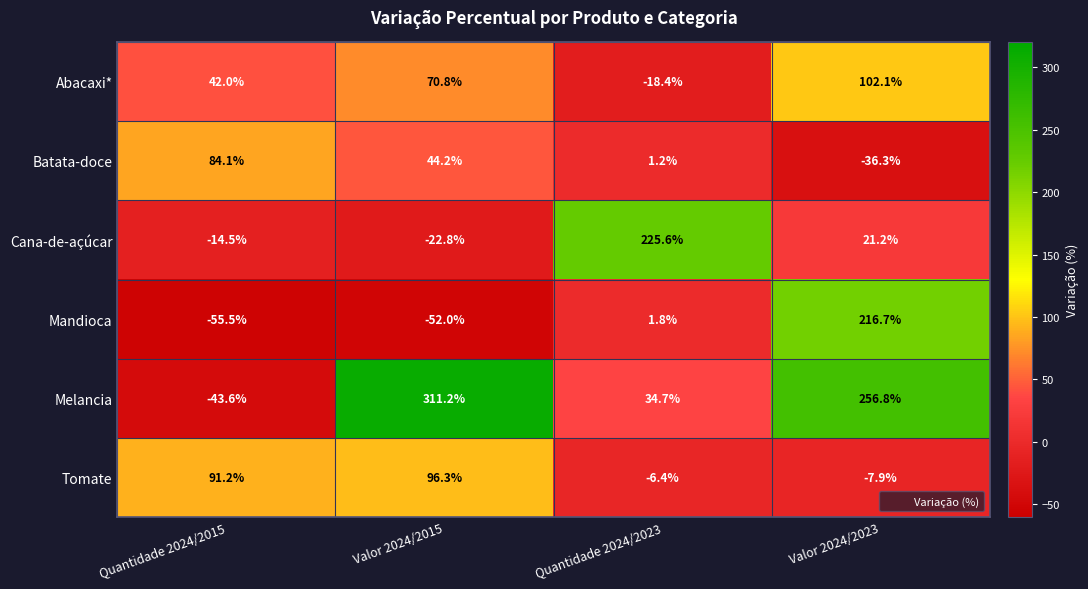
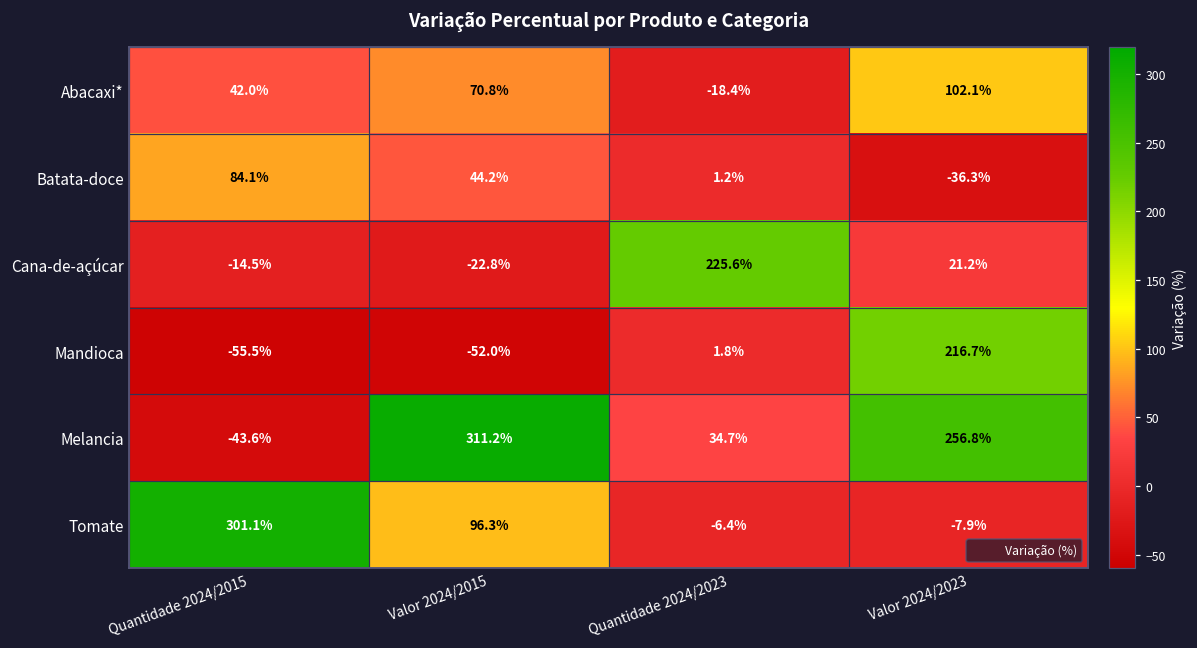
  {
    "Abacaxi*": {
      "Quantidade 2024/2015": "42.0%",
      "Valor 2024/2015": "70.8%",
      "Quantidade 2024/2023": "-18.4%",
      "Valor 2024/2023": "102.1%"
    },
    "Batata-doce": {
      "Quantidade 2024/2015": "84.1%",
      "Valor 2024/2015": "44.2%",
      "Quantidade 2024/2023": "1.2%",
      "Valor 2024/2023": "-36.3%"
    },
    "Cana-de-açúcar": {
      "Quantidade 2024/2015": "-14.5%",
      "Valor 2024/2015": "-22.8%",
      "Quantidade 2024/2023": "225.6%",
      "Valor 2024/2023": "21.2%"
    },
    "Mandioca": {
      "Quantidade 2024/2015": "-55.5%",
      "Valor 2024/2015": "-52.0%",
      "Quantidade 2024/2023": "1.8%",
      "Valor 2024/2023": "216.7%"
    },
    "Melancia": {
      "Quantidade 2024/2015": "-43.6%",
      "Valor 2024/2015": "311.2%",
      "Quantidade 2024/2023": "34.7%",
      "Valor 2024/2023": "256.8%"
    },
    "Tomate": {
-     "Quantidade 2024/2015": "91.2%",
+     "Quantidade 2024/2015": "301.1%",
      "Valor 2024/2015": "96.3%",
      "Quantidade 2024/2023": "-6.4%",
      "Valor 2024/2023": "-7.9%"
    }
  }
